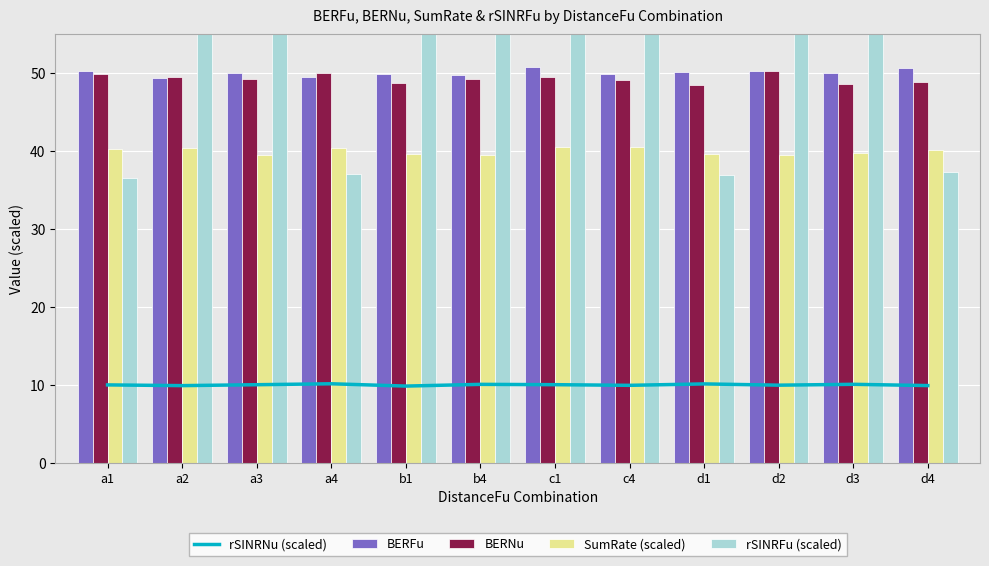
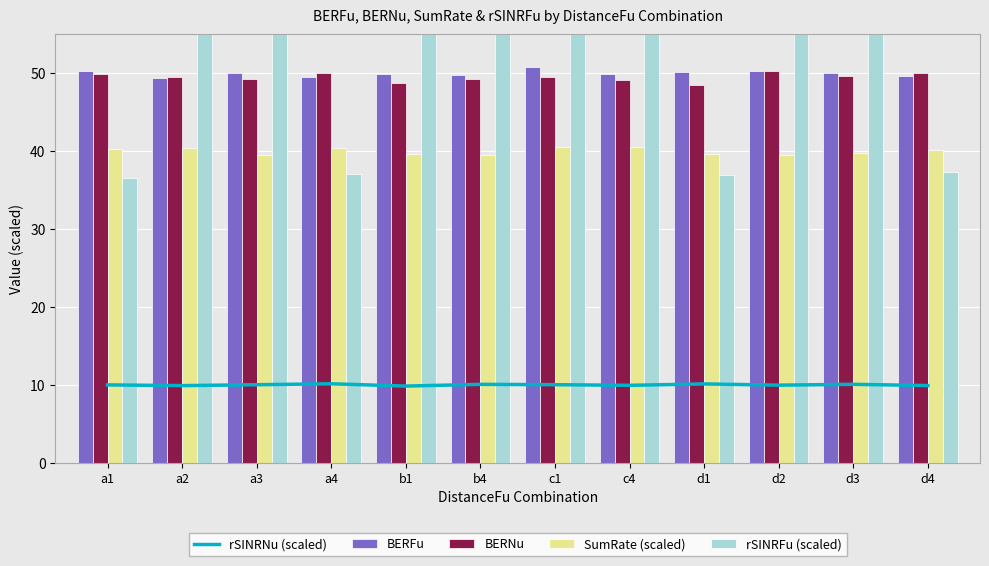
  {
    "BERFu": {
      "a1": 50,
      "a2": 49,
      "a3": 50,
      "a4": 50,
      "b1": 50,
      "b4": 50,
      "c1": 51,
      "c4": 50,
      "d1": 50,
      "d2": 50,
      "d3": 50,
-     "d4": 51
+     "d4": 50
    },
    "rSINRNu (scaled)": {
      "a1": 10,
      "a2": 10,
      "a3": 10,
      "a4": 10,
      "b1": 10,
      "b4": 10,
      "c1": 10,
      "c4": 10,
      "d1": 10,
      "d2": 10,
      "d3": 10,
      "d4": 10
    },
    "BERNu": {
      "a1": 50,
      "a2": 50,
      "a3": 49,
      "a4": 50,
      "b1": 49,
      "b4": 49,
      "c1": 50,
      "c4": 49,
      "d1": 49,
      "d2": 50,
-     "d3": 49,
-     "d4": 49
+     "d3": 50,
+     "d4": 50
    },
    "SumRate (scaled)": {
      "a1": 40,
      "a2": 40,
      "a3": 40,
      "a4": 40,
      "b1": 40,
      "b4": 40,
      "c1": 41,
      "c4": 41,
      "d1": 40,
      "d2": 39,
      "d3": 40,
      "d4": 40
    },
    "rSINRFu (scaled)": {
      "a1": 37,
      "a4": 37,
      "d1": 37,
      "d4": 37
    }
  }
